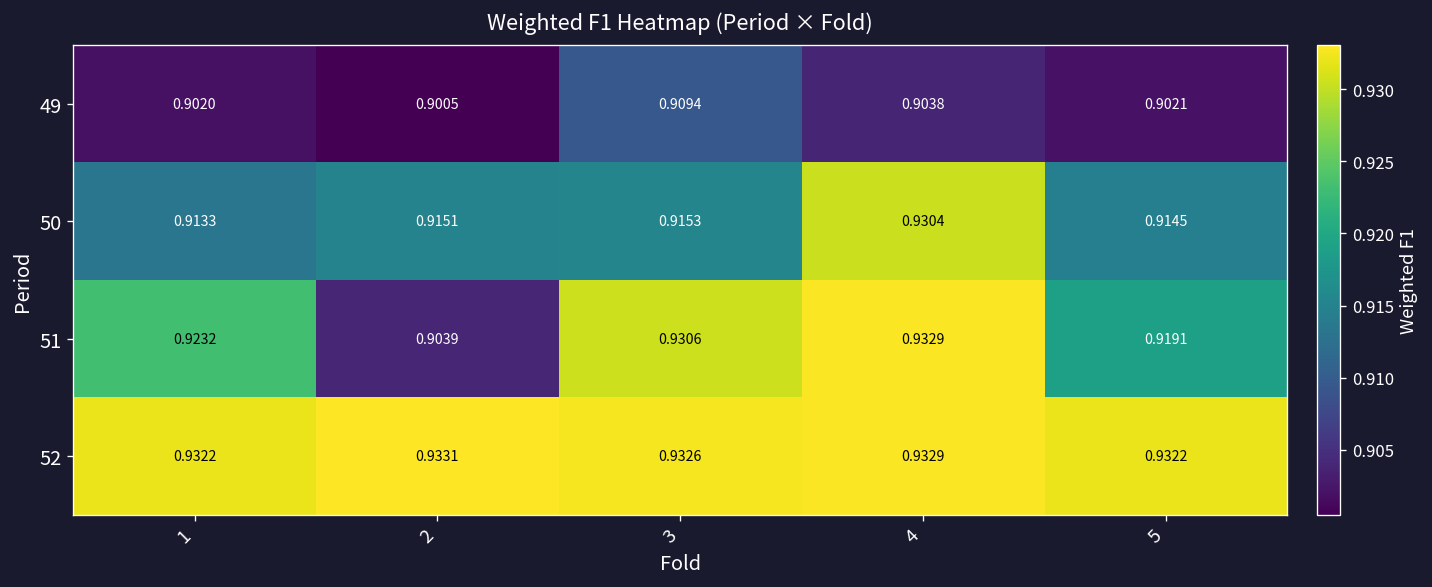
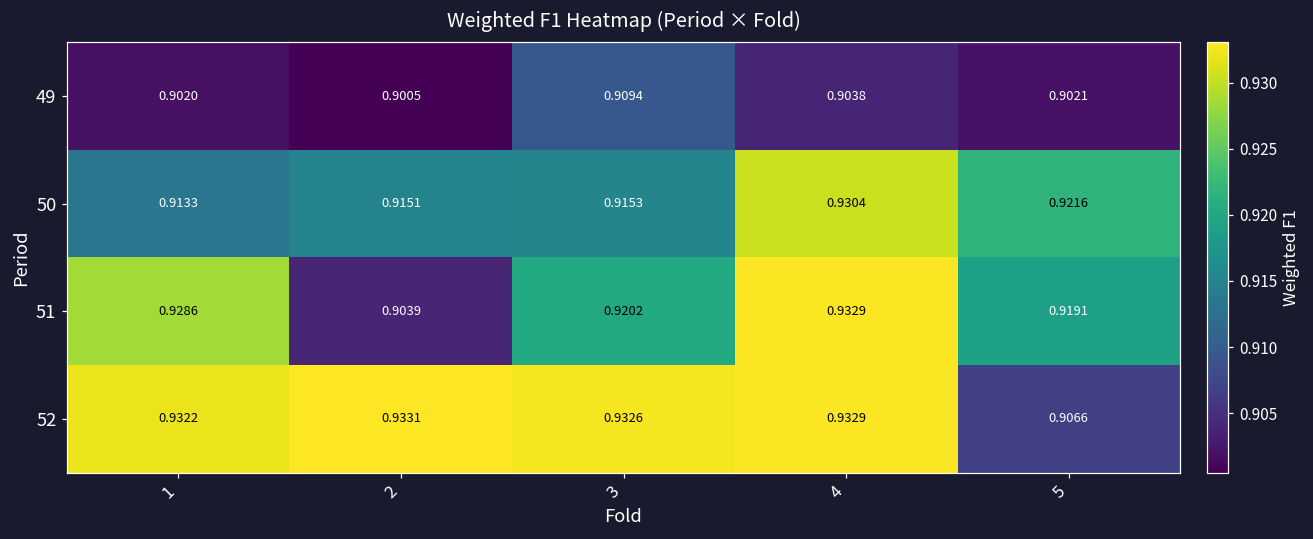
  {
    "49": {
      "1": 0.9020,
      "2": 0.9005,
      "3": 0.9094,
      "4": 0.9038,
      "5": 0.9021
    },
    "50": {
      "1": 0.9133,
      "2": 0.9151,
      "3": 0.9153,
      "4": 0.9304,
-     "5": 0.9145
+     "5": 0.9216
    },
    "51": {
-     "1": 0.9232,
+     "1": 0.9286,
      "2": 0.9039,
-     "3": 0.9306,
+     "3": 0.9202,
      "4": 0.9329,
      "5": 0.9191
    },
    "52": {
      "1": 0.9322,
      "2": 0.9331,
      "3": 0.9326,
      "4": 0.9329,
-     "5": 0.9322
+     "5": 0.9066
    }
  }
